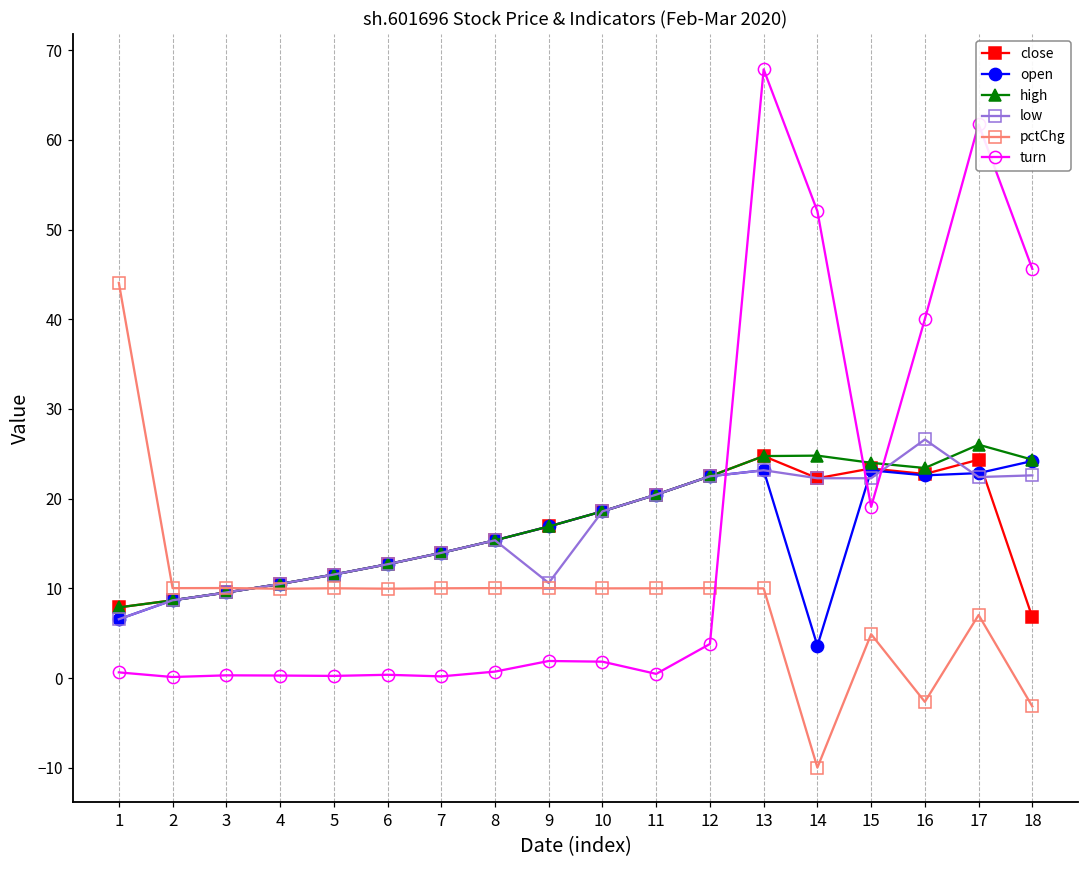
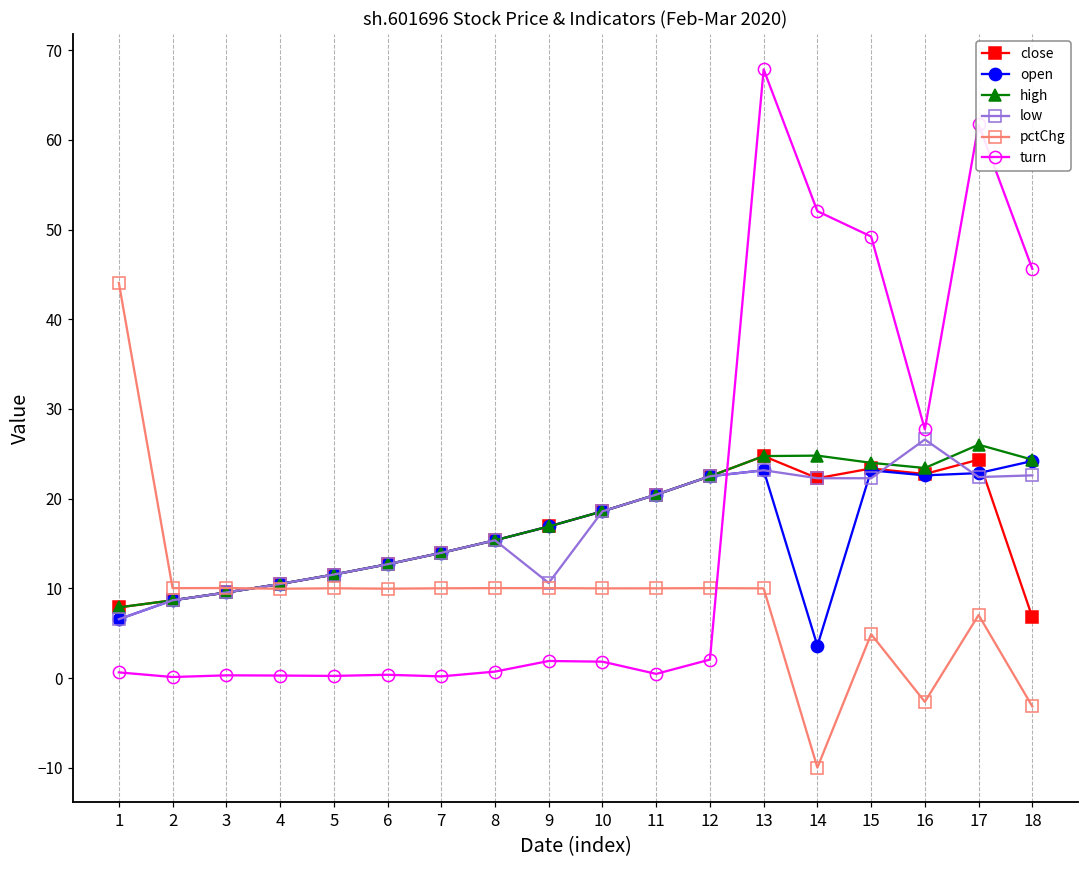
  {
    "close": {
      "17": 24,
      "18": 7
    },
    "open": {
      "14": 4,
      "17": 23
    },
    "high": {
      "14": 25,
      "15": 24,
      "16": 23,
      "17": 26
    },
    "low": {
      "9": 11,
      "15": 22,
      "16": 27,
      "17": 22,
      "18": 23
    },
    "pctChg": {
      "1": 44,
      "2": 10,
      "3": 10,
      "4": 10,
      "5": 10,
      "6": 10,
      "7": 10,
      "8": 10,
      "9": 10,
      "10": 10,
      "11": 10,
      "12": 10,
      "13": 10,
      "14": -10,
      "15": 5,
      "16": -3,
      "17": 7,
      "18": -3
    },
    "turn": {
      "1": 1,
      "2": 0,
      "3": 0,
      "4": 0,
      "5": 0,
      "6": 0,
      "7": 0,
      "8": 1,
      "9": 2,
      "10": 2,
      "11": 0,
-     "12": 4,
+     "12": 2,
      "13": 68,
      "14": 52,
-     "15": 19,
-     "16": 40,
+     "15": 49,
+     "16": 28,
      "18": 46
    }
  }
